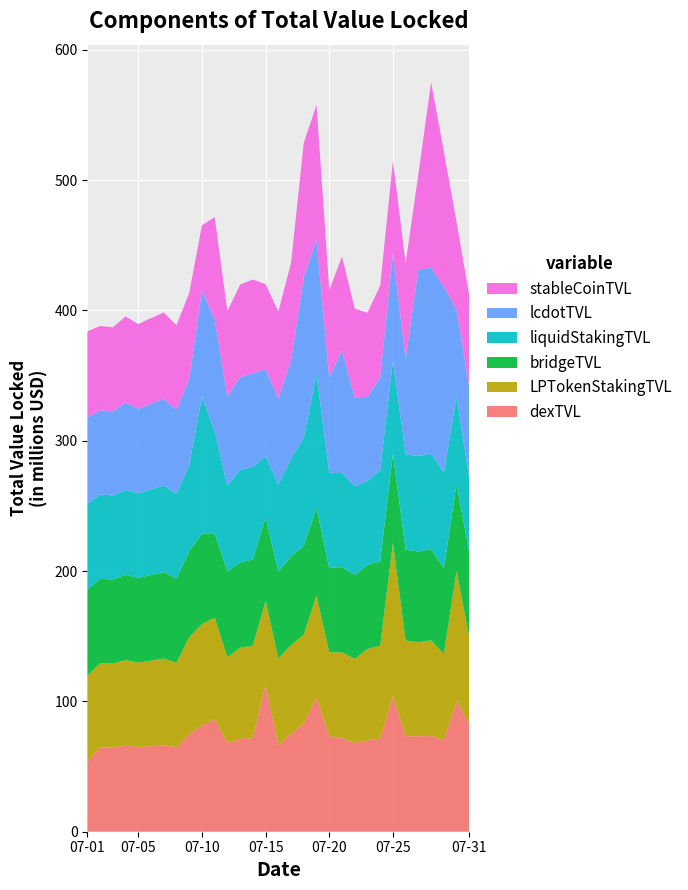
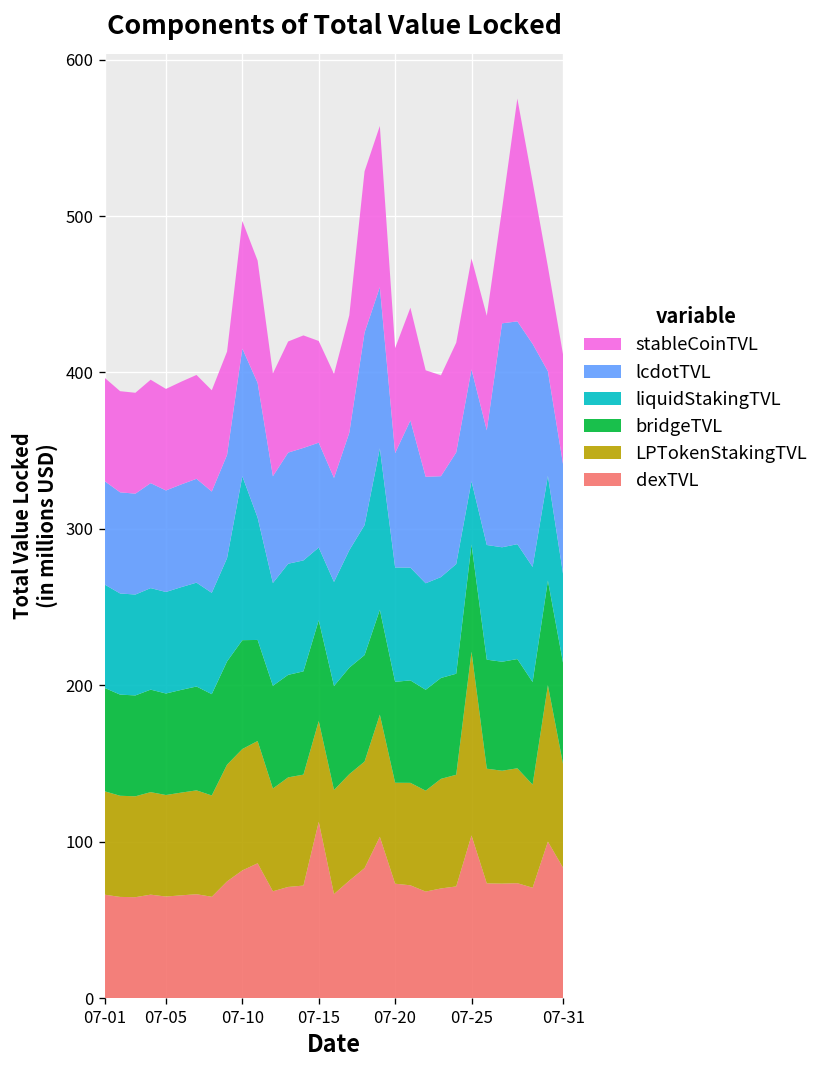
  {
    "dexTVL": {
-     "07-01": 54,
+     "07-01": 66,
      "07-05": 65,
      "07-10": 82,
      "07-15": 113,
      "07-20": 73,
      "07-25": 104,
      "07-31": 83
    },
    "LPTokenStakingTVL": {
      "07-01": 66,
      "07-05": 65,
      "07-10": 78,
      "07-15": 64,
      "07-20": 65,
      "07-25": 117,
      "07-31": 66
    },
    "bridgeTVL": {
      "07-01": 66,
      "07-05": 65,
      "07-10": 70,
      "07-15": 64,
      "07-20": 65,
      "07-25": 69,
      "07-31": 65
    },
    "liquidStakingTVL": {
      "07-01": 66,
      "07-05": 65,
      "07-10": 105,
      "07-15": 46,
      "07-20": 73,
-     "07-25": 71,
+     "07-25": 40,
      "07-31": 57
    },
    "lcdotTVL": {
      "07-01": 66,
      "07-05": 65,
      "07-10": 82,
      "07-15": 67,
      "07-20": 73,
-     "07-25": 82,
+     "07-25": 71,
      "07-31": 70
    },
    "stableCoinTVL": {
      "07-01": 66,
      "07-05": 65,
-     "07-10": 50,
+     "07-10": 82,
      "07-15": 65,
      "07-20": 67,
      "07-25": 71,
      "07-31": 70
    }
  }
